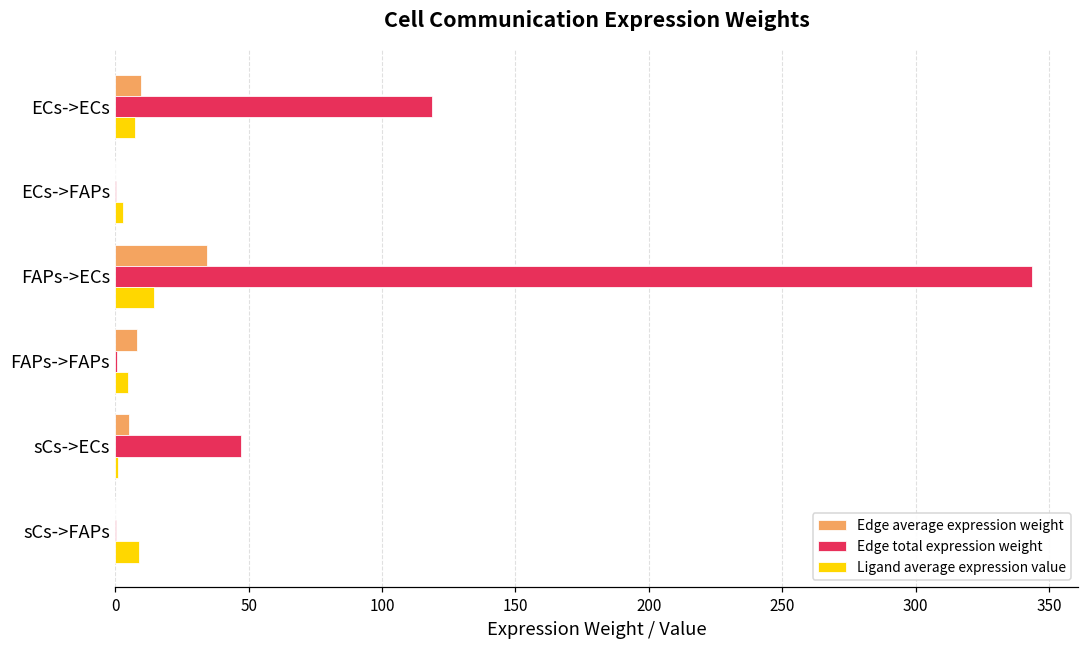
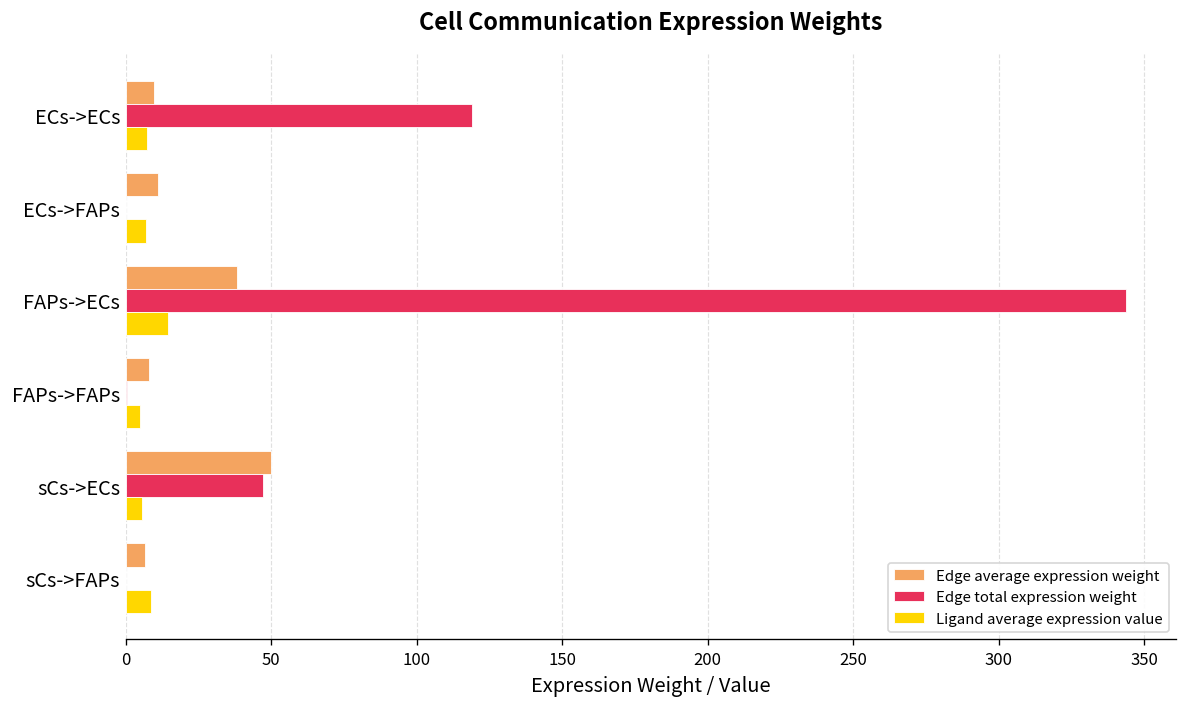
  {
    "Edge average expression weight": {
      "ECs->ECs": 10,
-     "ECs->FAPs": 0,
-     "FAPs->ECs": 34,
+     "ECs->FAPs": 11,
+     "FAPs->ECs": 38,
      "FAPs->FAPs": 8,
-     "sCs->ECs": 5,
-     "sCs->FAPs": 0
+     "sCs->ECs": 50,
+     "sCs->FAPs": 7
    },
    "Edge total expression weight": {
      "ECs->ECs": 119,
      "FAPs->ECs": 344,
      "sCs->ECs": 47
    },
    "Ligand average expression value": {
      "ECs->ECs": 7,
-     "ECs->FAPs": 3,
+     "ECs->FAPs": 7,
      "FAPs->ECs": 14,
      "FAPs->FAPs": 5,
-     "sCs->ECs": 1,
+     "sCs->ECs": 5,
      "sCs->FAPs": 9
    }
  }
